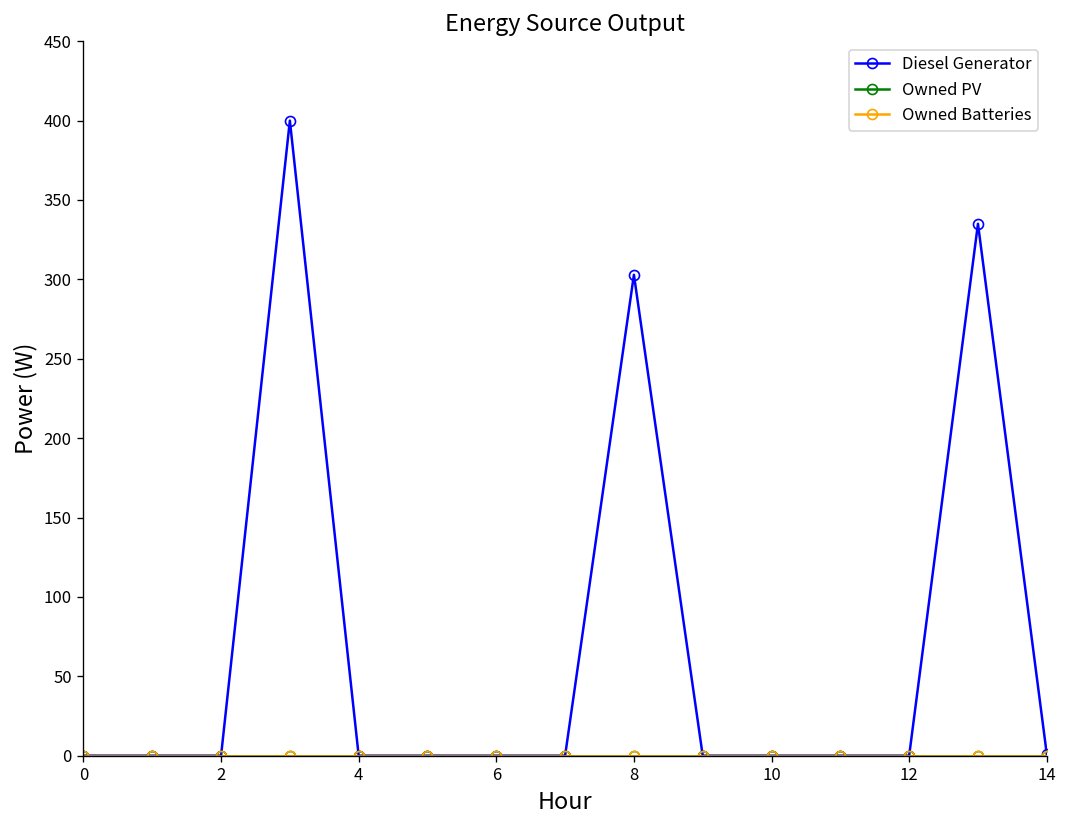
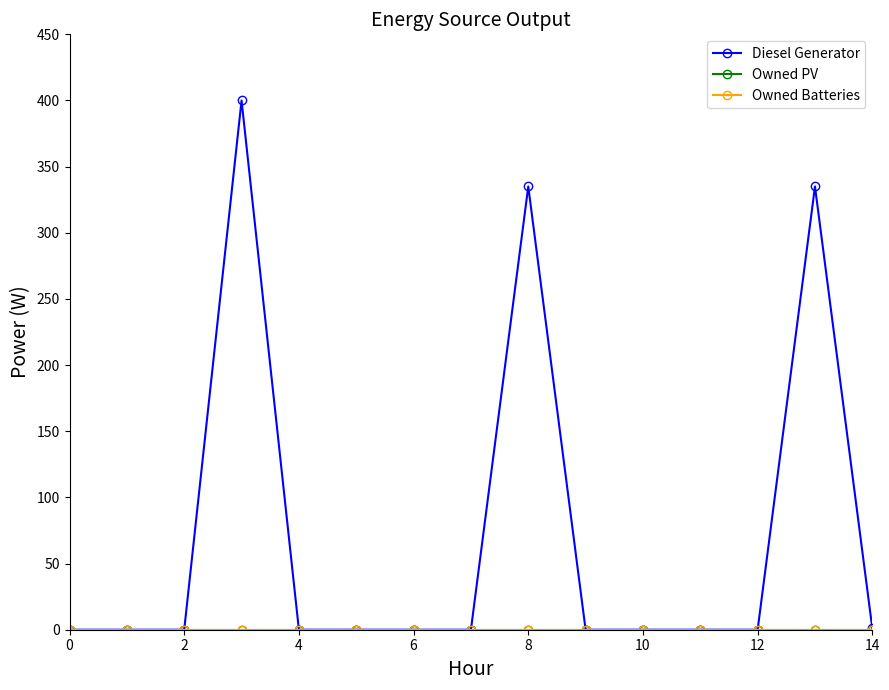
  {
    "Diesel Generator": {
-     "8": 303
+     "8": 335
    },
    "Owned Batteries": {
      "8": 0
    }
  }
